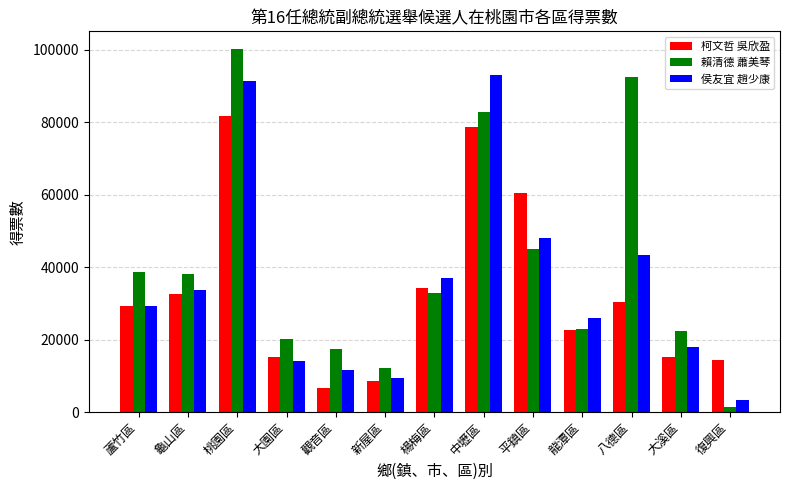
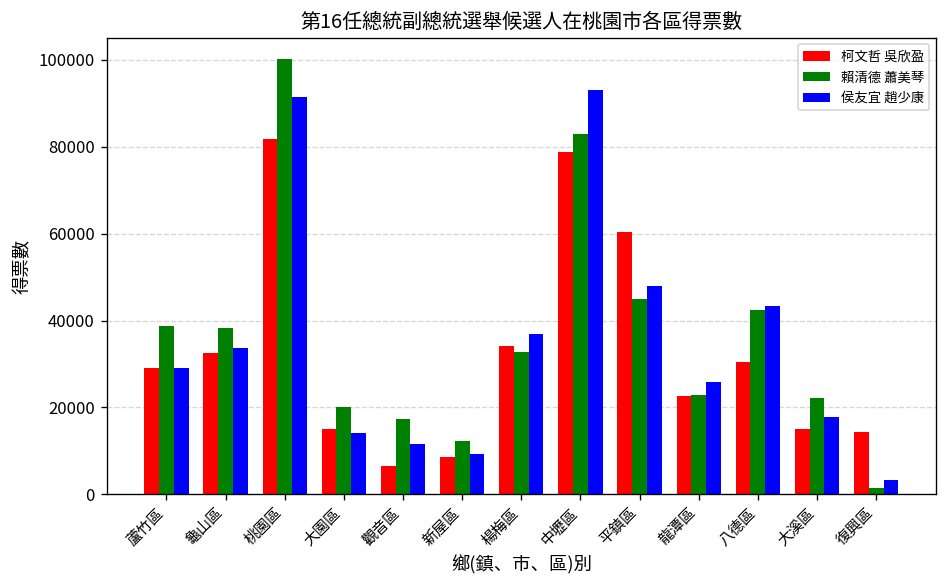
  {
    "柯文哲 吳欣盈": {
      "蘆竹區": 29000,
      "龜山區": 33000,
      "桃園區": 82000,
      "大園區": 15000,
      "觀音區": 7000,
      "新屋區": 9000,
      "楊梅區": 34000,
      "中壢區": 79000,
      "平鎮區": 60000,
      "龍潭區": 23000,
      "八德區": 30000,
      "大溪區": 15000,
      "復興區": 14000
    },
    "賴清德 蕭美琴": {
      "蘆竹區": 39000,
      "龜山區": 38000,
      "桃園區": 100000,
      "大園區": 20000,
      "觀音區": 17000,
      "新屋區": 12000,
      "楊梅區": 33000,
      "中壢區": 83000,
      "平鎮區": 45000,
      "龍潭區": 23000,
-     "八德區": 92000,
+     "八德區": 42000,
      "大溪區": 22000,
      "復興區": 1000
    },
    "侯友宜 趙少康": {
      "蘆竹區": 29000,
      "龜山區": 34000,
      "桃園區": 91000,
      "大園區": 14000,
      "觀音區": 11000,
      "新屋區": 9000,
      "楊梅區": 37000,
      "中壢區": 93000,
      "平鎮區": 48000,
      "龍潭區": 26000,
      "八德區": 43000,
      "大溪區": 18000,
      "復興區": 3000
    }
  }
